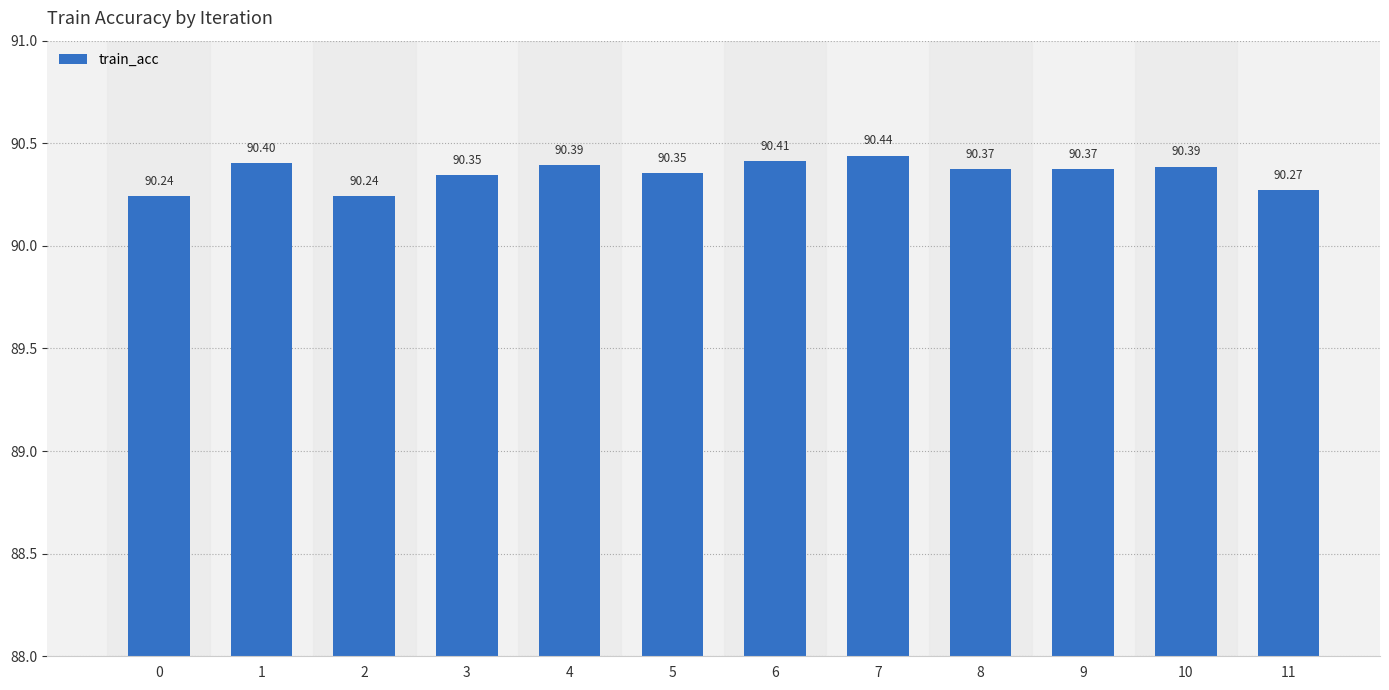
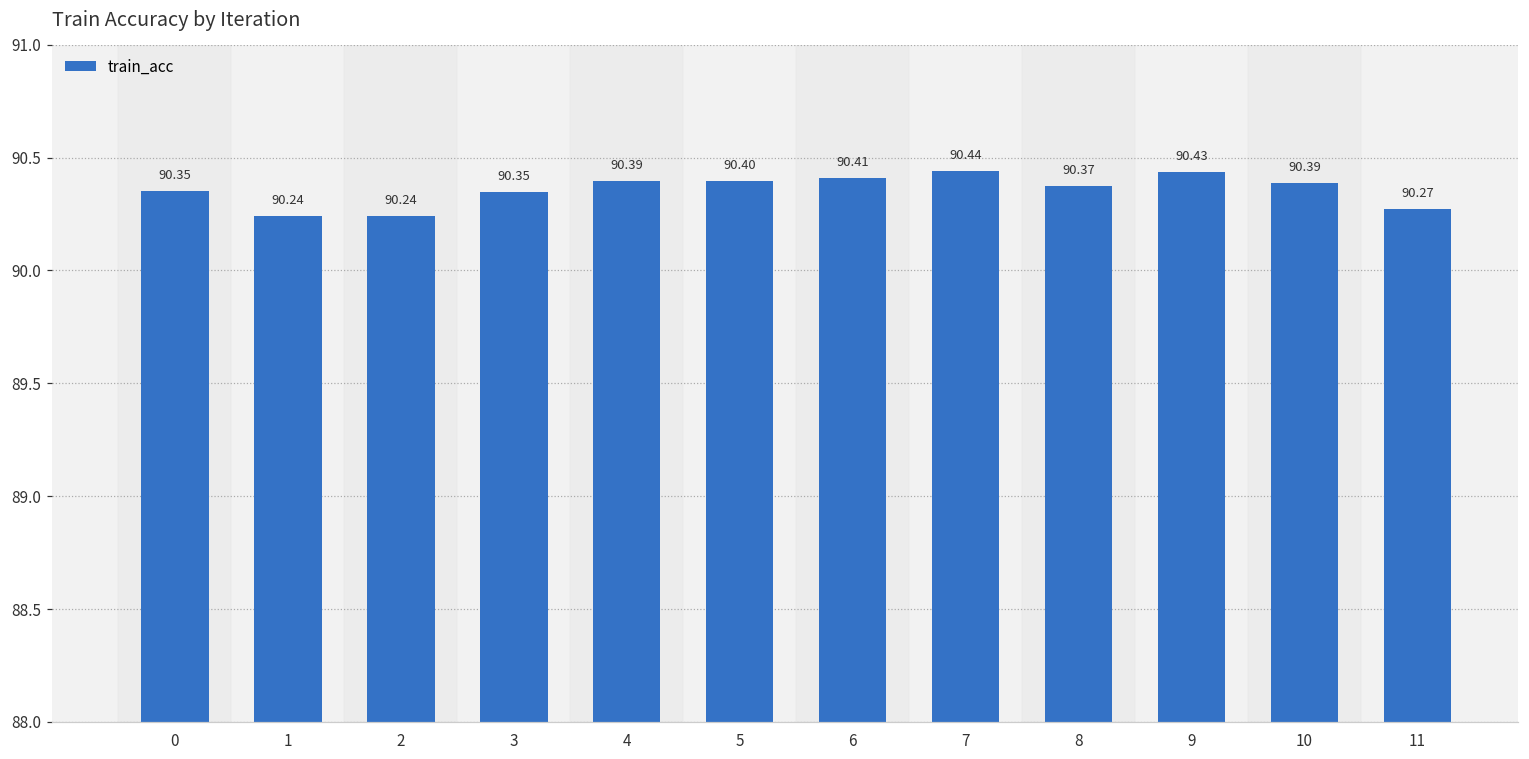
  {
-   "0": 90.24,
-   "1": 90.40,
+   "0": 90.35,
+   "1": 90.24,
    "2": 90.24,
    "3": 90.35,
    "4": 90.39,
-   "5": 90.35,
+   "5": 90.40,
    "6": 90.41,
    "7": 90.44,
    "8": 90.37,
-   "9": 90.37,
+   "9": 90.43,
    "10": 90.39,
    "11": 90.27
  }
